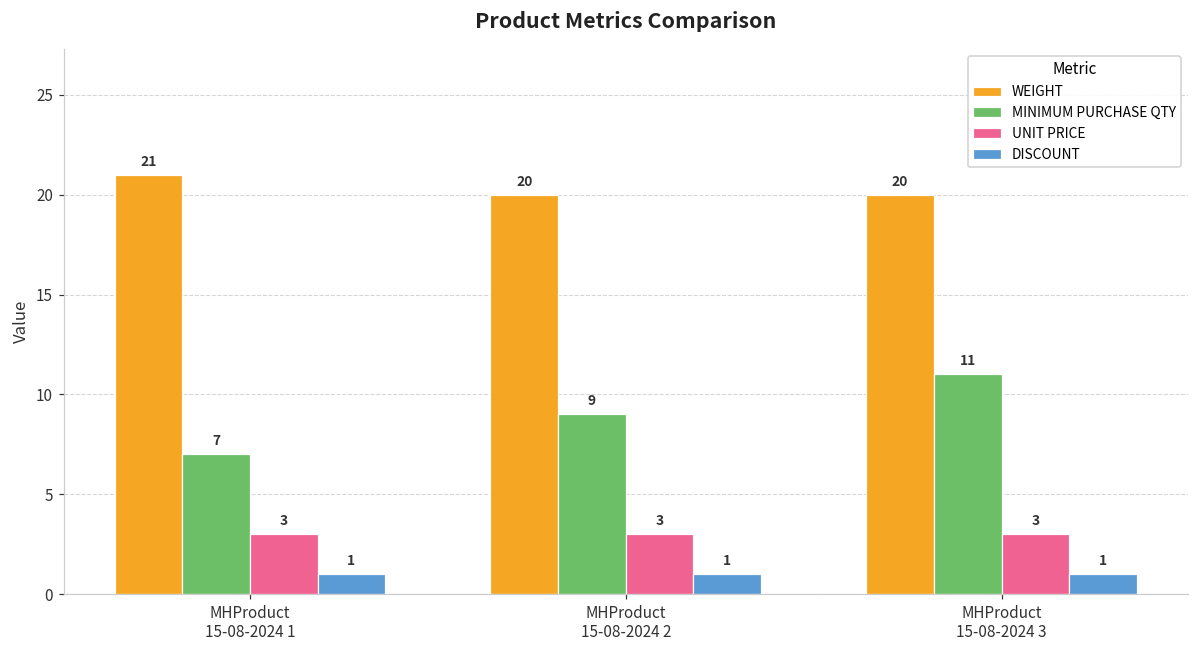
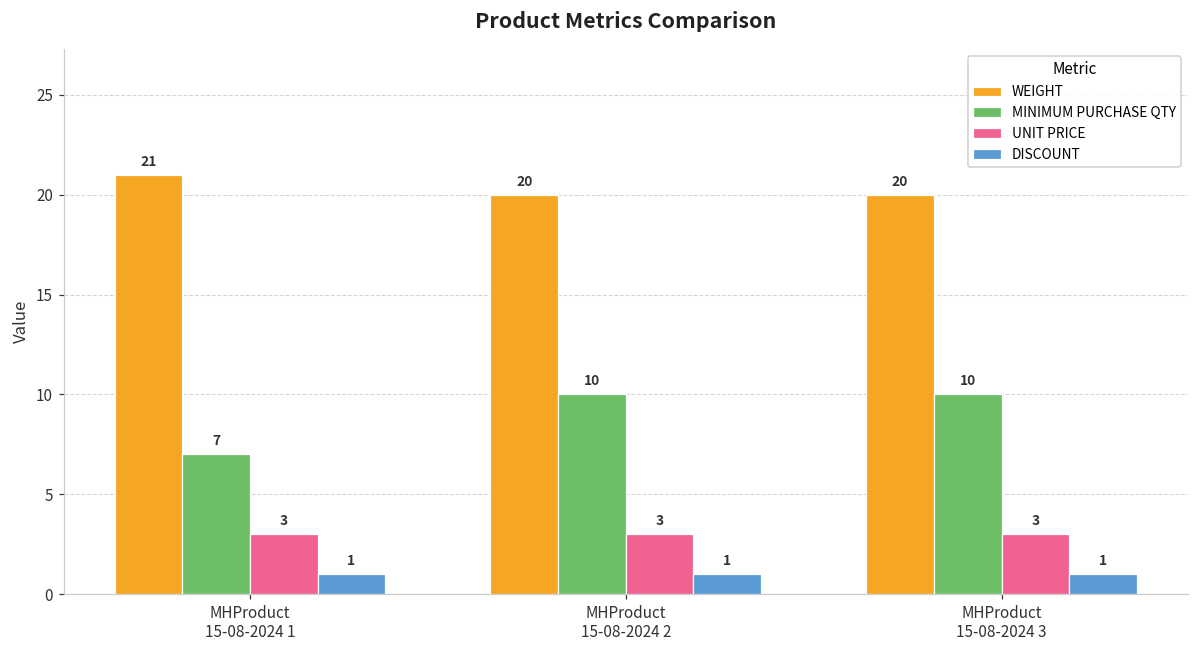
  {
    "WEIGHT": {
      "MHProduct 15-08-2024 1": 21,
      "MHProduct 15-08-2024 2": 20,
      "MHProduct 15-08-2024 3": 20
    },
    "MINIMUM PURCHASE QTY": {
      "MHProduct 15-08-2024 1": 7,
-     "MHProduct 15-08-2024 2": 9,
-     "MHProduct 15-08-2024 3": 11
+     "MHProduct 15-08-2024 2": 10,
+     "MHProduct 15-08-2024 3": 10
    },
    "UNIT PRICE": {
      "MHProduct 15-08-2024 1": 3,
      "MHProduct 15-08-2024 2": 3,
      "MHProduct 15-08-2024 3": 3
    },
    "DISCOUNT": {
      "MHProduct 15-08-2024 1": 1,
      "MHProduct 15-08-2024 2": 1,
      "MHProduct 15-08-2024 3": 1
    }
  }
